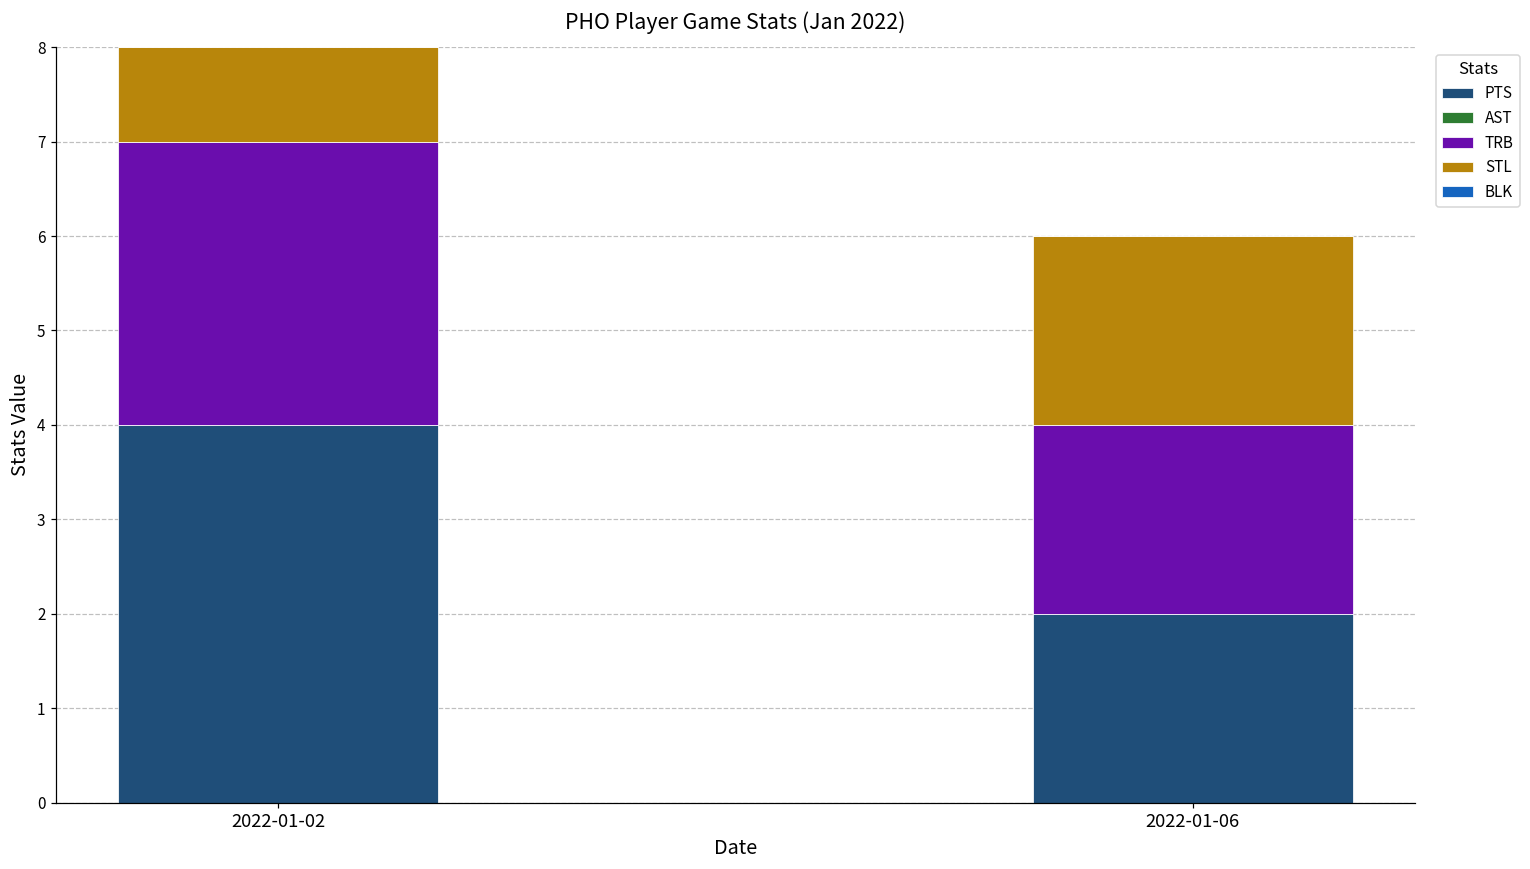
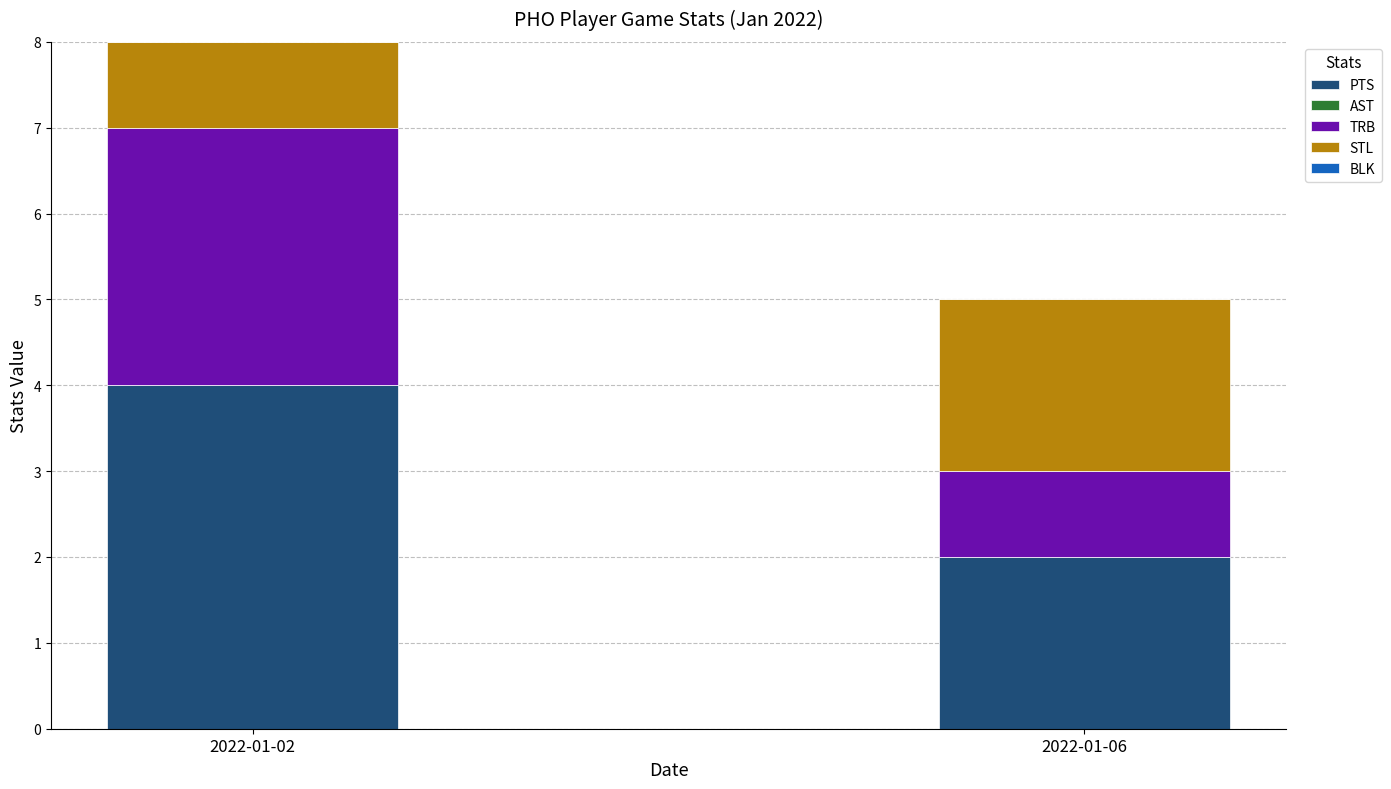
  {
    "AST": {
      "2022-01-02": 4,
      "2022-01-06": 2
    },
    "TRB": {
      "2022-01-02": 3,
-     "2022-01-06": 2
+     "2022-01-06": 1
    }
  }
